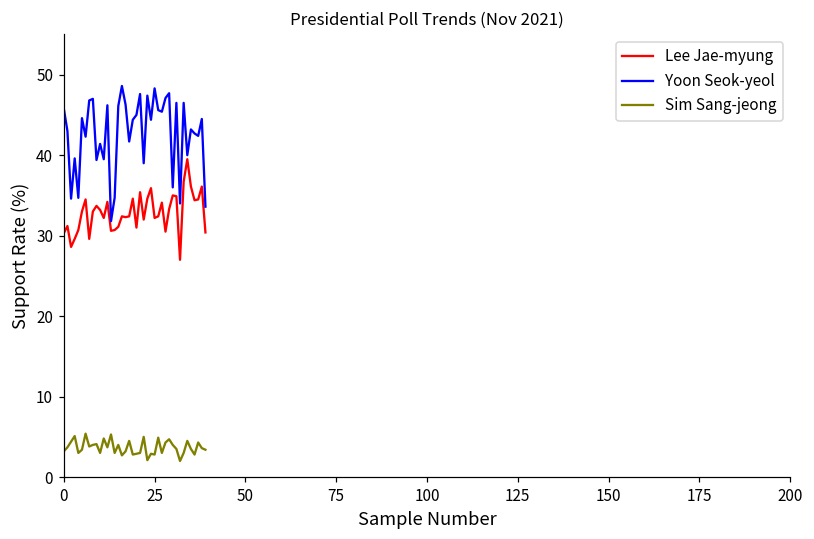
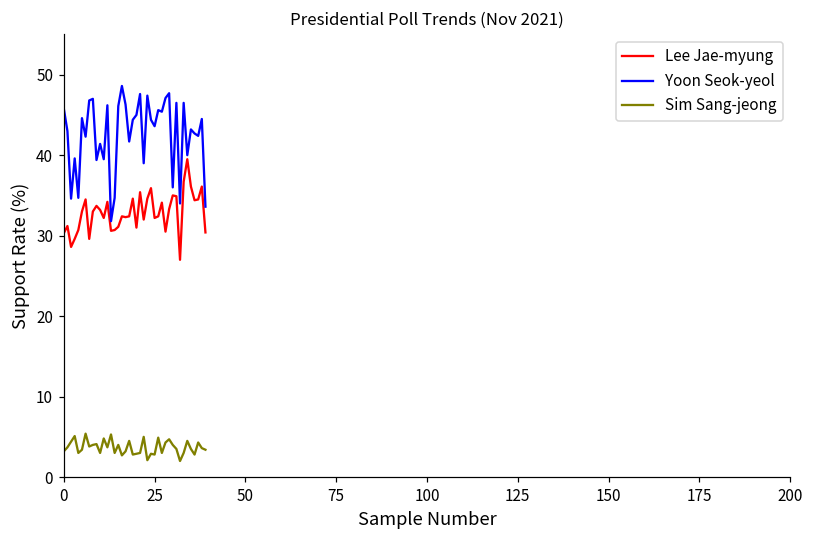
  {
    "Lee Jae-myung": {
      "0": 30,
      "25": 32
    },
    "Yoon Seok-yeol": {
      "0": 46,
-     "25": 48
+     "25": 44
    },
    "Sim Sang-jeong": {
      "0": 3,
      "25": 3
    }
  }
